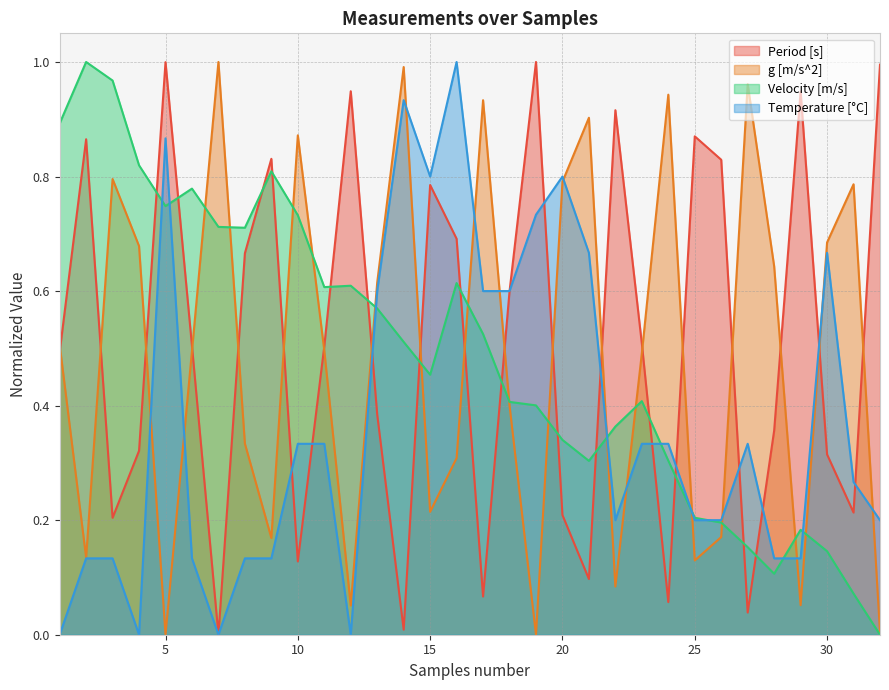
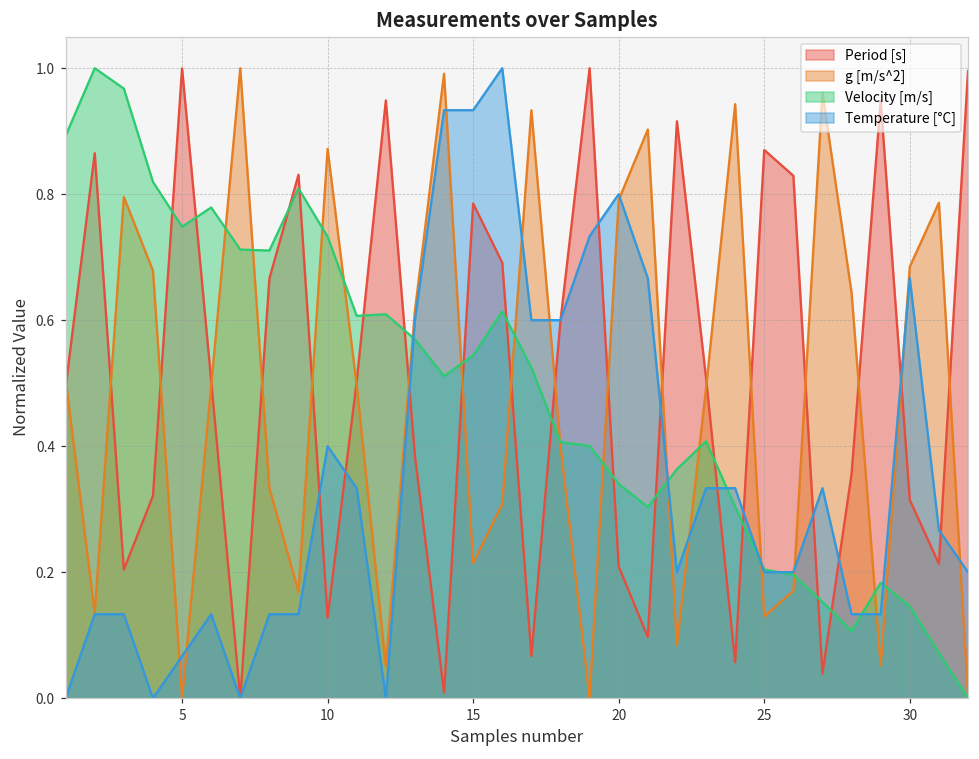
  {
    "Velocity [m/s]": {
      "5": 0.75,
      "10": 0.73,
-     "15": 0.45,
+     "15": 0.54,
      "20": 0.34,
      "30": 0.15
    },
    "Temperature [°C]": {
-     "5": 0.87,
-     "10": 0.33,
-     "15": 0.80,
+     "5": 0.07,
+     "10": 0.40,
+     "15": 0.93,
      "20": 0.80,
      "30": 0.67
    }
  }
